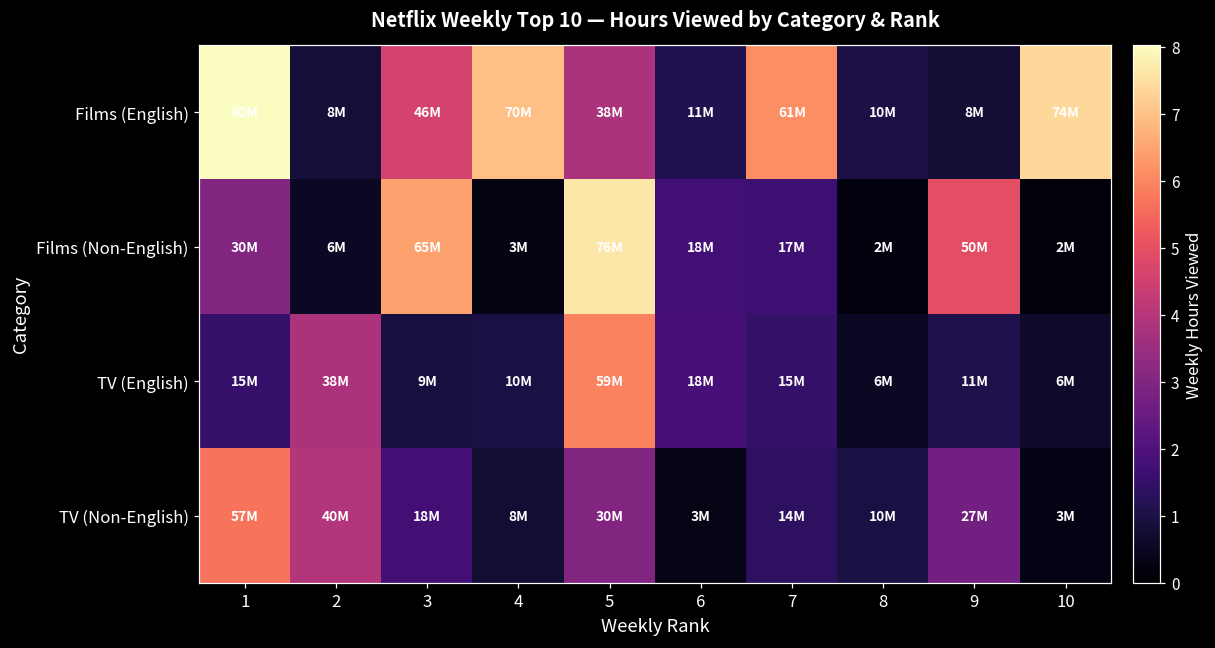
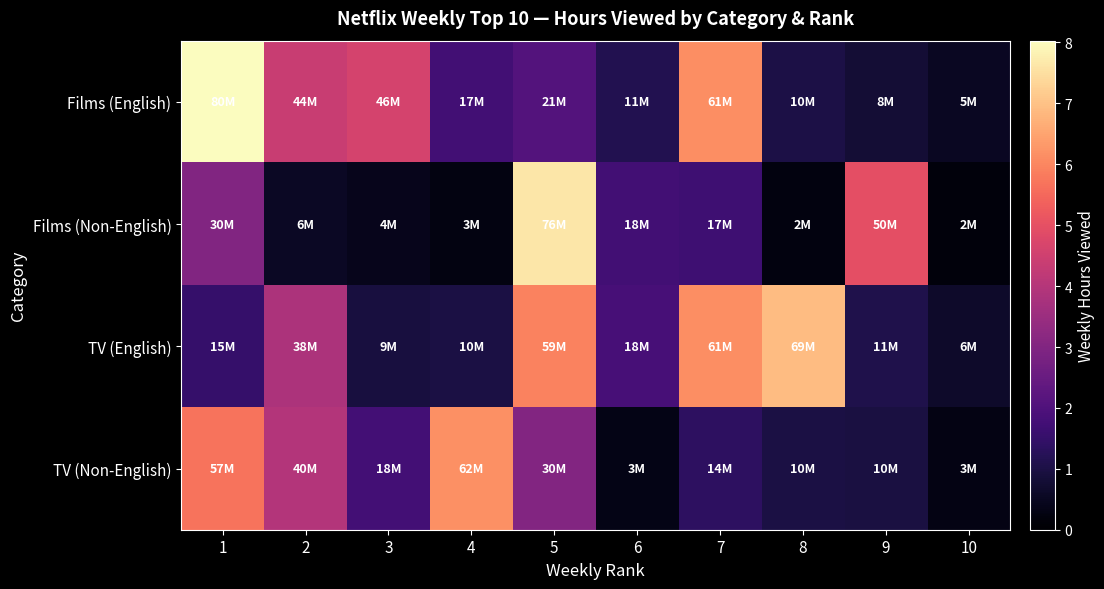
  {
    "Films (English)": {
      "1": "80M",
-     "2": "8M",
+     "2": "44M",
      "3": "46M",
-     "4": "70M",
-     "5": "38M",
+     "4": "17M",
+     "5": "21M",
      "6": "11M",
      "7": "61M",
      "8": "10M",
      "9": "8M",
-     "10": "74M"
+     "10": "5M"
    },
    "Films (Non-English)": {
      "1": "30M",
      "2": "6M",
-     "3": "65M",
+     "3": "4M",
      "4": "3M",
      "5": "76M",
      "6": "18M",
      "7": "17M",
      "8": "2M",
      "9": "50M",
      "10": "2M"
    },
    "TV (English)": {
      "1": "15M",
      "2": "38M",
      "3": "9M",
      "4": "10M",
      "5": "59M",
      "6": "18M",
-     "7": "15M",
-     "8": "6M",
+     "7": "61M",
+     "8": "69M",
      "9": "11M",
      "10": "6M"
    },
    "TV (Non-English)": {
      "1": "57M",
      "2": "40M",
      "3": "18M",
-     "4": "8M",
+     "4": "62M",
      "5": "30M",
      "6": "3M",
      "7": "14M",
      "8": "10M",
-     "9": "27M",
+     "9": "10M",
      "10": "3M"
    }
  }
